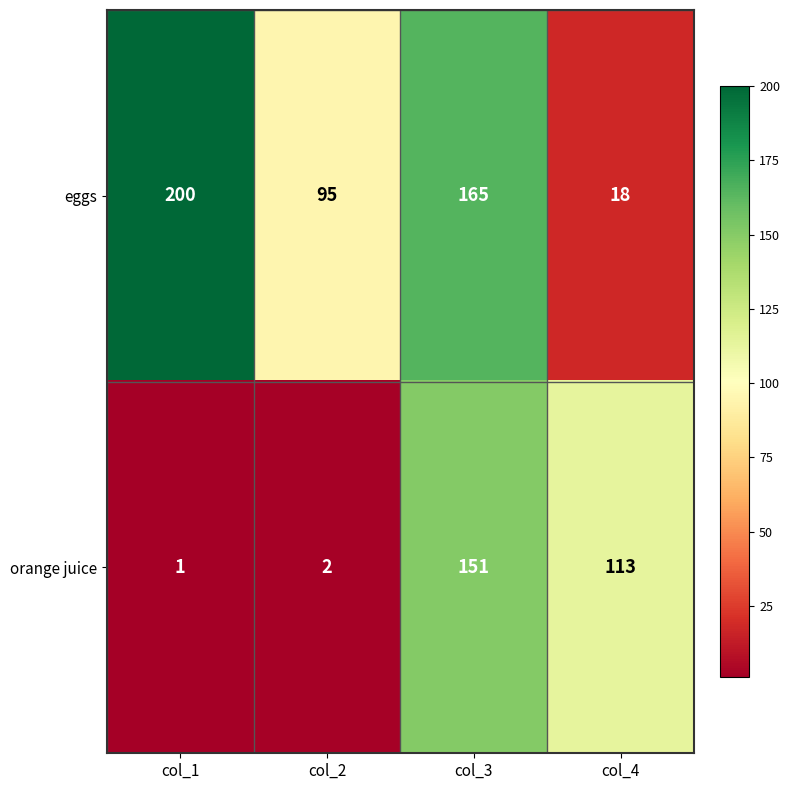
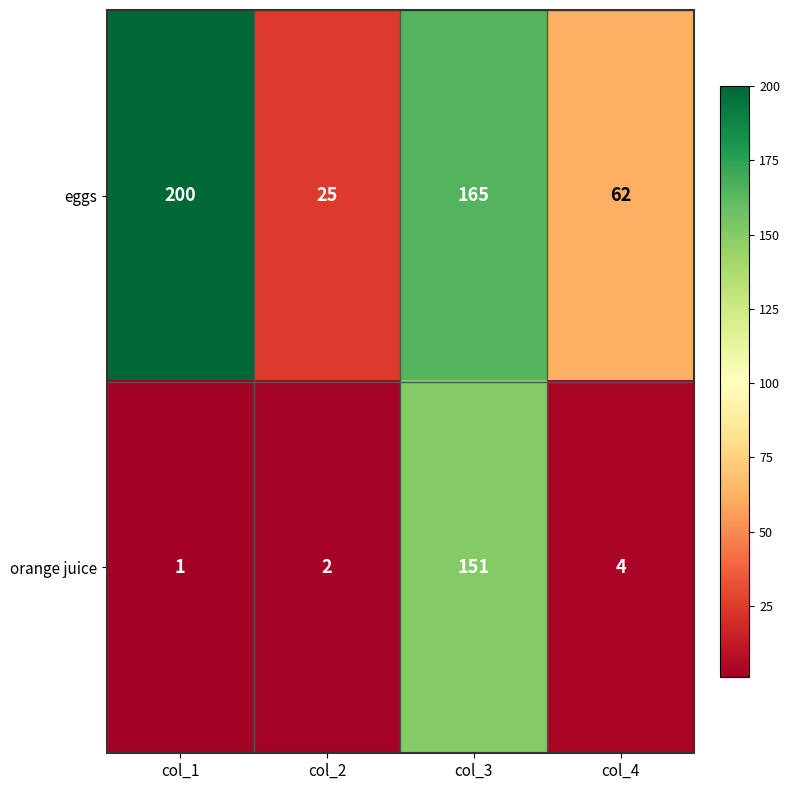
  {
    "eggs": {
      "col_1": 200,
-     "col_2": 95,
+     "col_2": 25,
      "col_3": 165,
-     "col_4": 18
+     "col_4": 62
    },
    "orange juice": {
      "col_1": 1,
      "col_2": 2,
      "col_3": 151,
-     "col_4": 113
+     "col_4": 4
    }
  }
